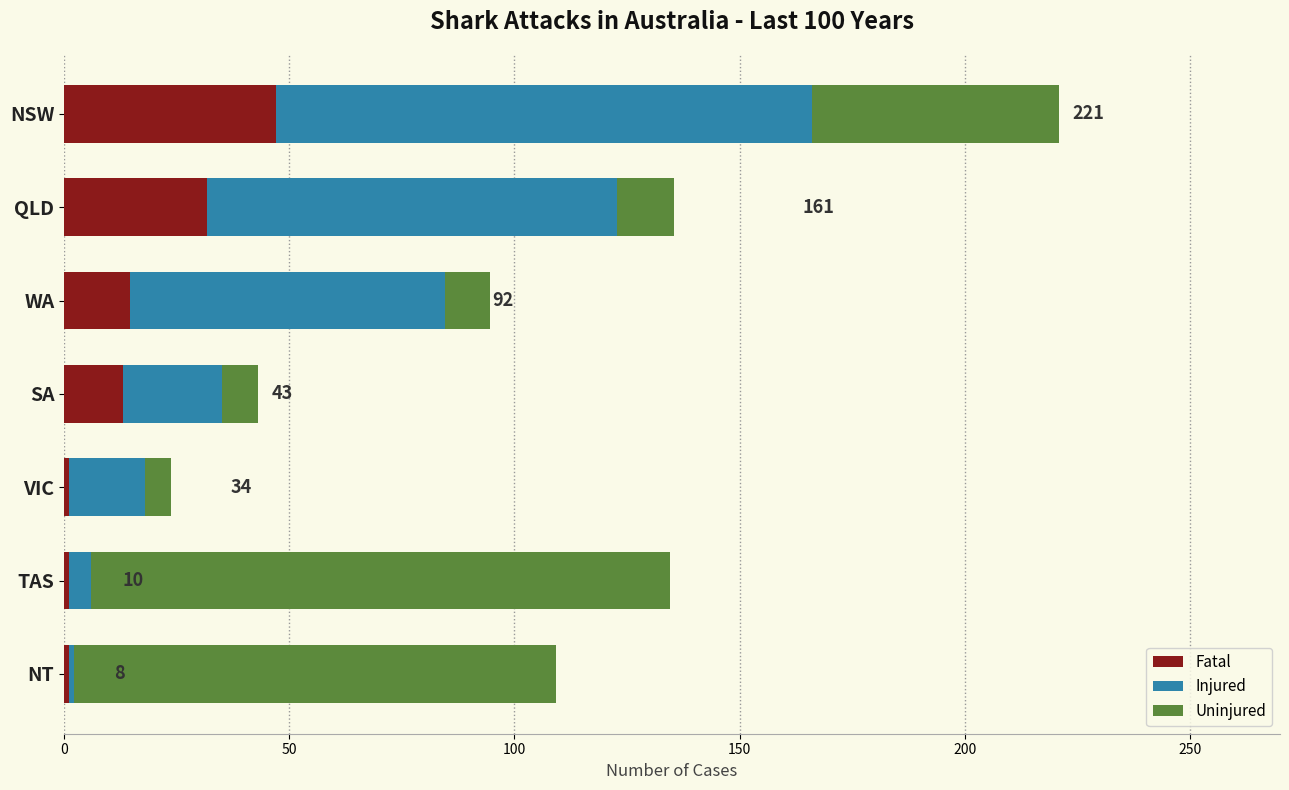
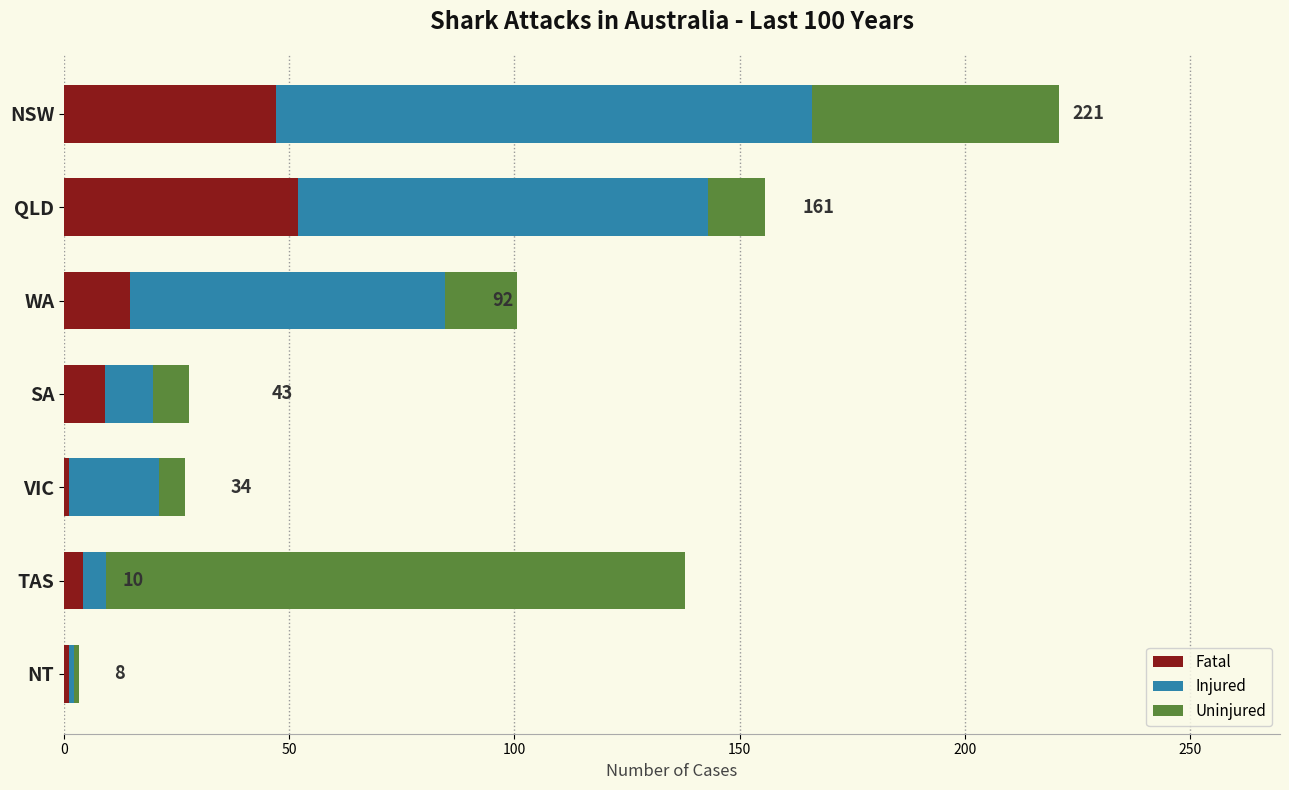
  {
    "Fatal": {
      "NSW": 47,
-     "QLD": 32,
+     "QLD": 52,
      "WA": 15,
-     "SA": 13,
+     "SA": 9,
      "VIC": 1,
-     "TAS": 1,
+     "TAS": 4,
      "NT": 1
    },
    "Injured": {
      "NSW": 119,
      "QLD": 91,
      "WA": 70,
-     "SA": 22,
-     "VIC": 17,
+     "SA": 11,
+     "VIC": 20,
      "TAS": 5,
      "NT": 1
    },
    "Uninjured": {
      "QLD": 13,
-     "WA": 10,
+     "WA": 16,
      "VIC": 6,
-     "NT": 107
+     "NT": 1
    }
  }
